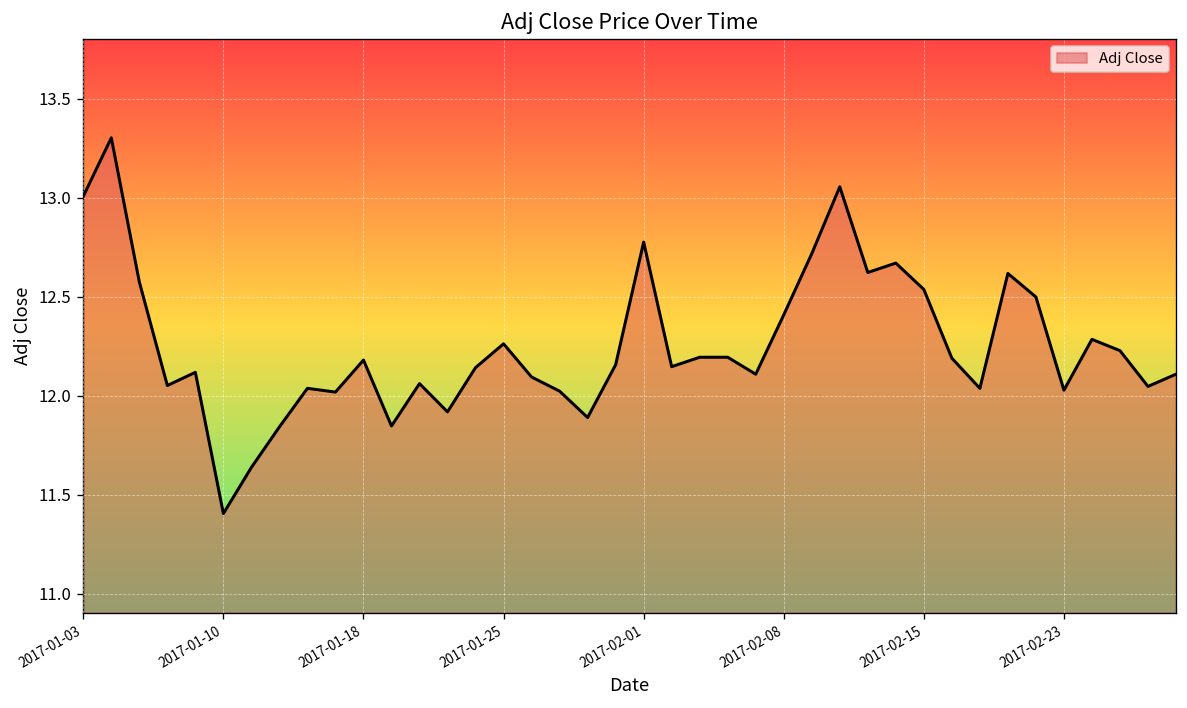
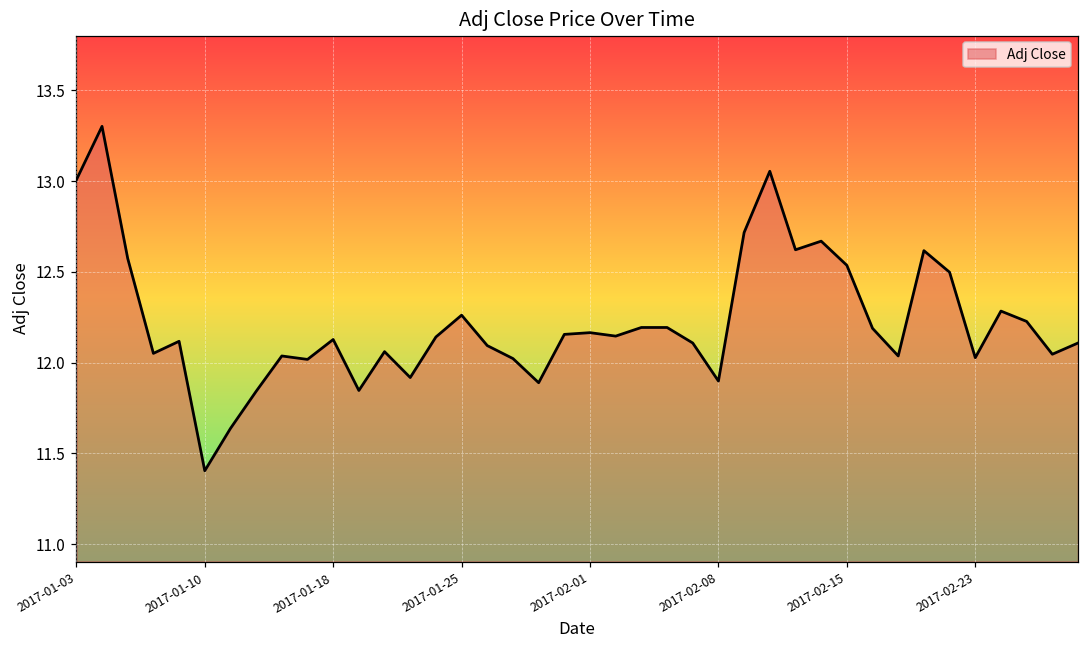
  {
    "2017-01-03": 13.01,
    "2017-01-10": 11.40,
-   "2017-01-18": 12.18,
+   "2017-01-18": 12.13,
    "2017-01-25": 12.26,
-   "2017-02-01": 12.78,
-   "2017-02-08": 12.41,
+   "2017-02-01": 12.17,
+   "2017-02-08": 11.90,
    "2017-02-15": 12.54,
    "2017-02-23": 12.03
  }
